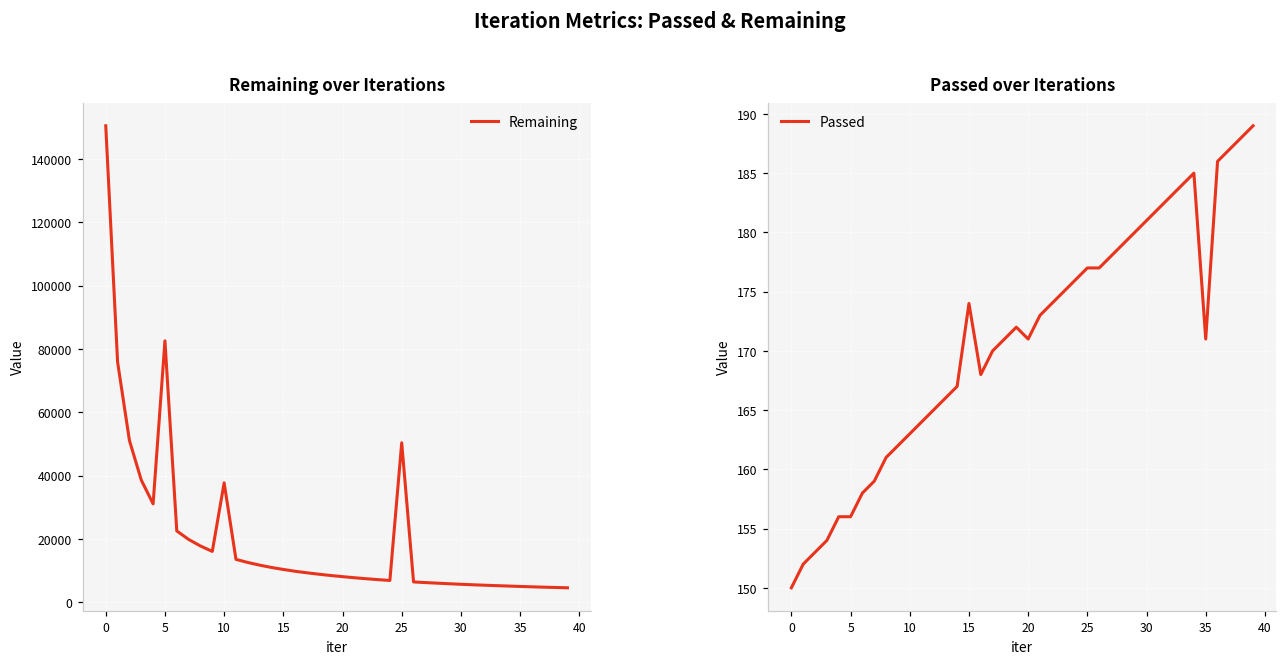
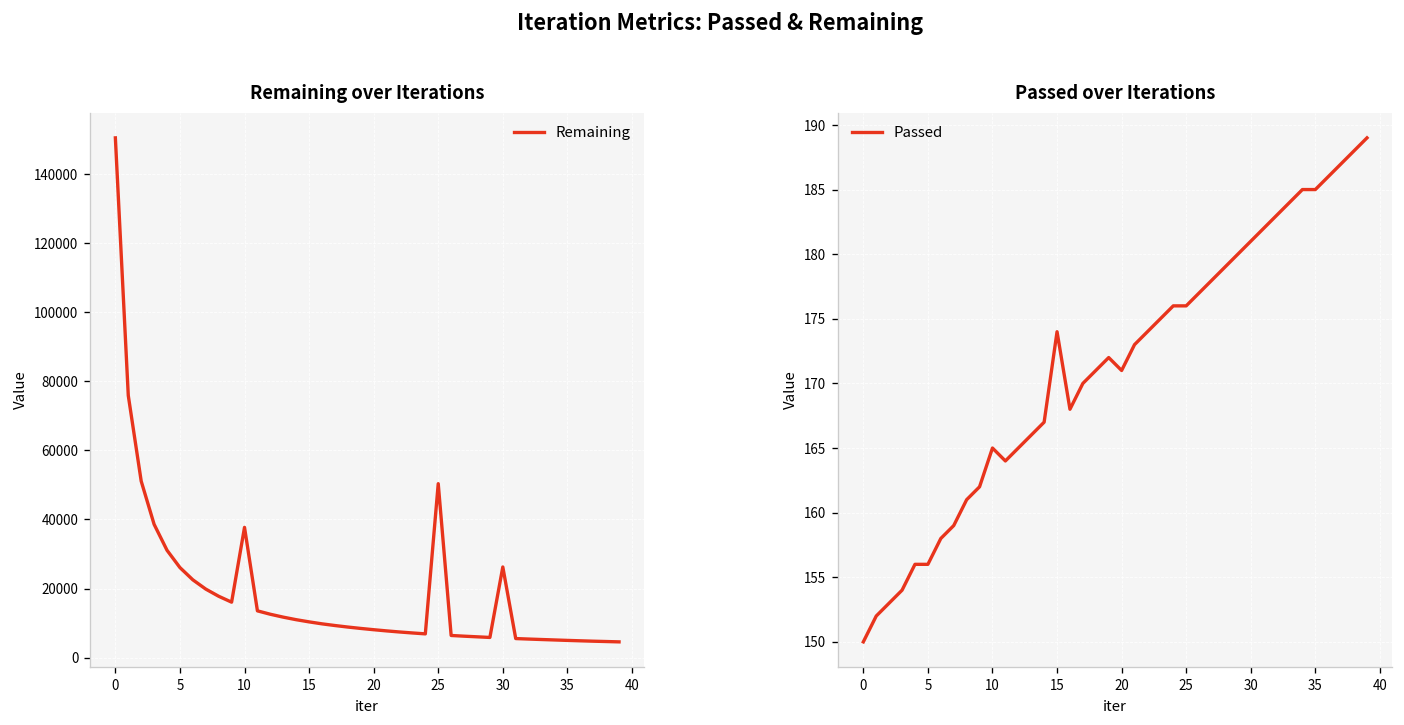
  {
    "Remaining over Iterations": {
      "0": 150000,
-     "5": 83000,
+     "5": 26000,
      "10": 38000,
      "15": 10000,
      "20": 8000,
      "25": 50000,
-     "30": 6000,
+     "30": 26000,
      "35": 5000
    },
    "Passed over Iterations": {
      "0": 150,
      "5": 156,
-     "10": 163,
+     "10": 165,
      "15": 174,
      "20": 171,
-     "25": 177,
+     "25": 176,
      "30": 181,
-     "35": 171
+     "35": 185
    }
  }
